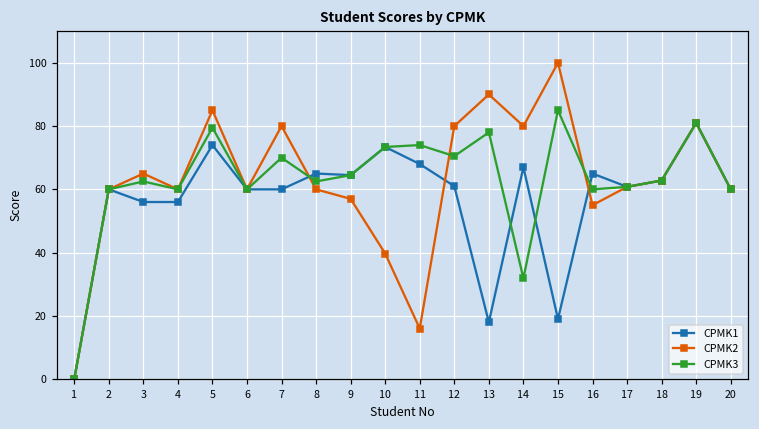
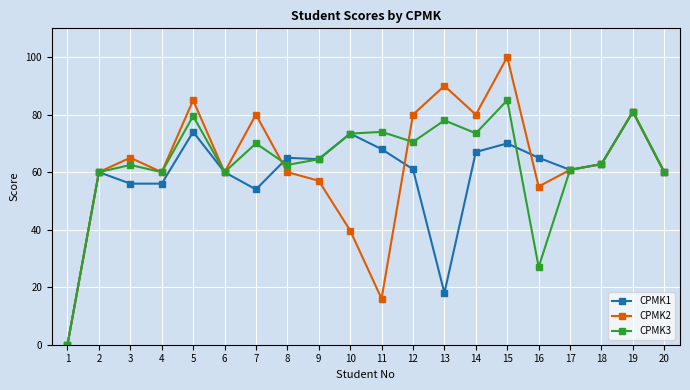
  {
    "CPMK1": {
      "3": 56,
      "4": 56,
      "5": 74,
-     "7": 60,
+     "7": 54,
      "8": 65,
      "11": 68,
      "12": 61,
      "13": 18,
      "14": 67,
-     "15": 19,
+     "15": 70,
      "16": 65
    },
    "CPMK2": {
      "3": 65,
      "5": 85,
      "7": 80,
      "8": 60,
      "9": 57,
      "10": 40,
      "11": 16,
      "12": 80,
      "13": 90,
      "14": 80,
      "15": 100,
      "16": 55
    },
    "CPMK3": {
      "3": 63,
      "5": 80,
      "7": 70,
      "8": 63,
      "11": 74,
      "12": 71,
      "13": 78,
-     "14": 32,
+     "14": 74,
      "15": 85,
-     "16": 60
+     "16": 27
    }
  }
